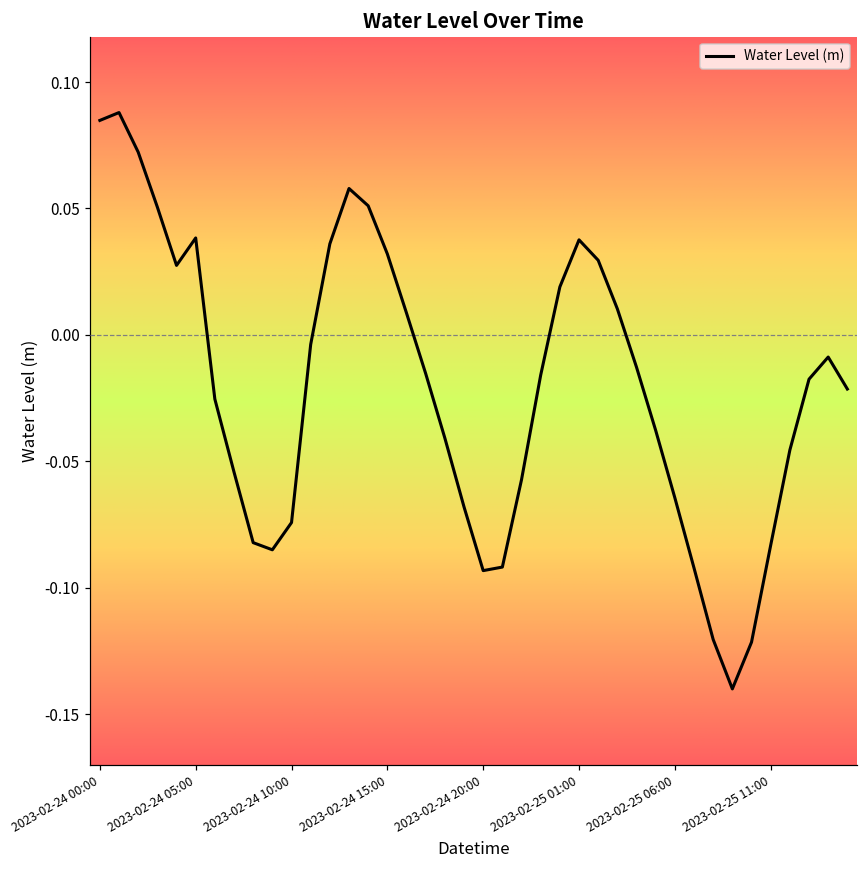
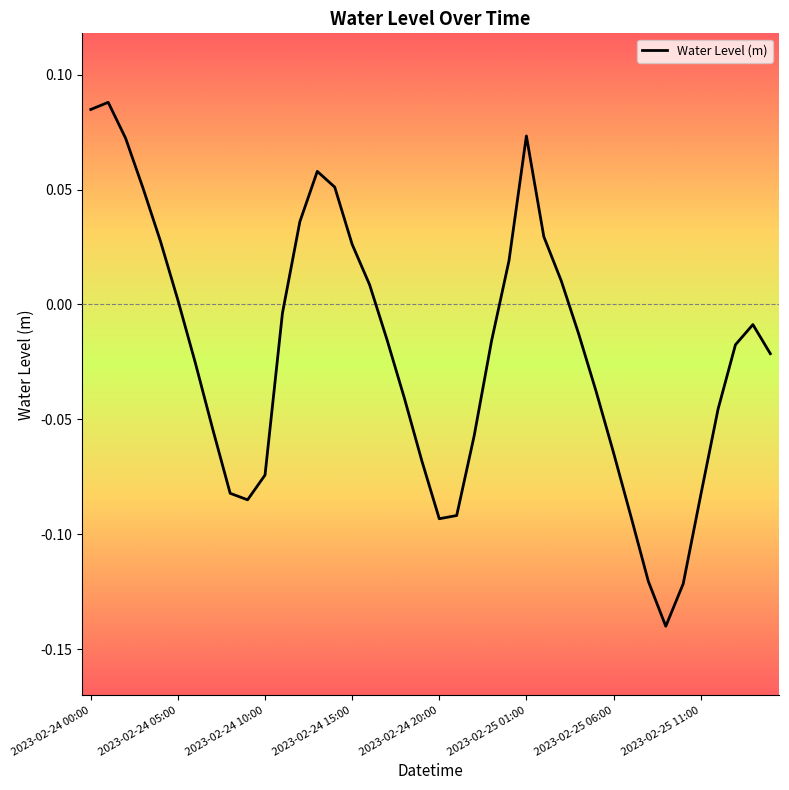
  {
    "2023-02-24 00:00": 0.085,
-   "2023-02-24 05:00": 0.038,
+   "2023-02-24 05:00": 0.002,
    "2023-02-24 10:00": -0.074,
-   "2023-02-24 15:00": 0.032,
+   "2023-02-24 15:00": 0.026,
    "2023-02-24 20:00": -0.093,
-   "2023-02-25 01:00": 0.038,
+   "2023-02-25 01:00": 0.073,
    "2023-02-25 06:00": -0.064,
    "2023-02-25 11:00": -0.083
  }
